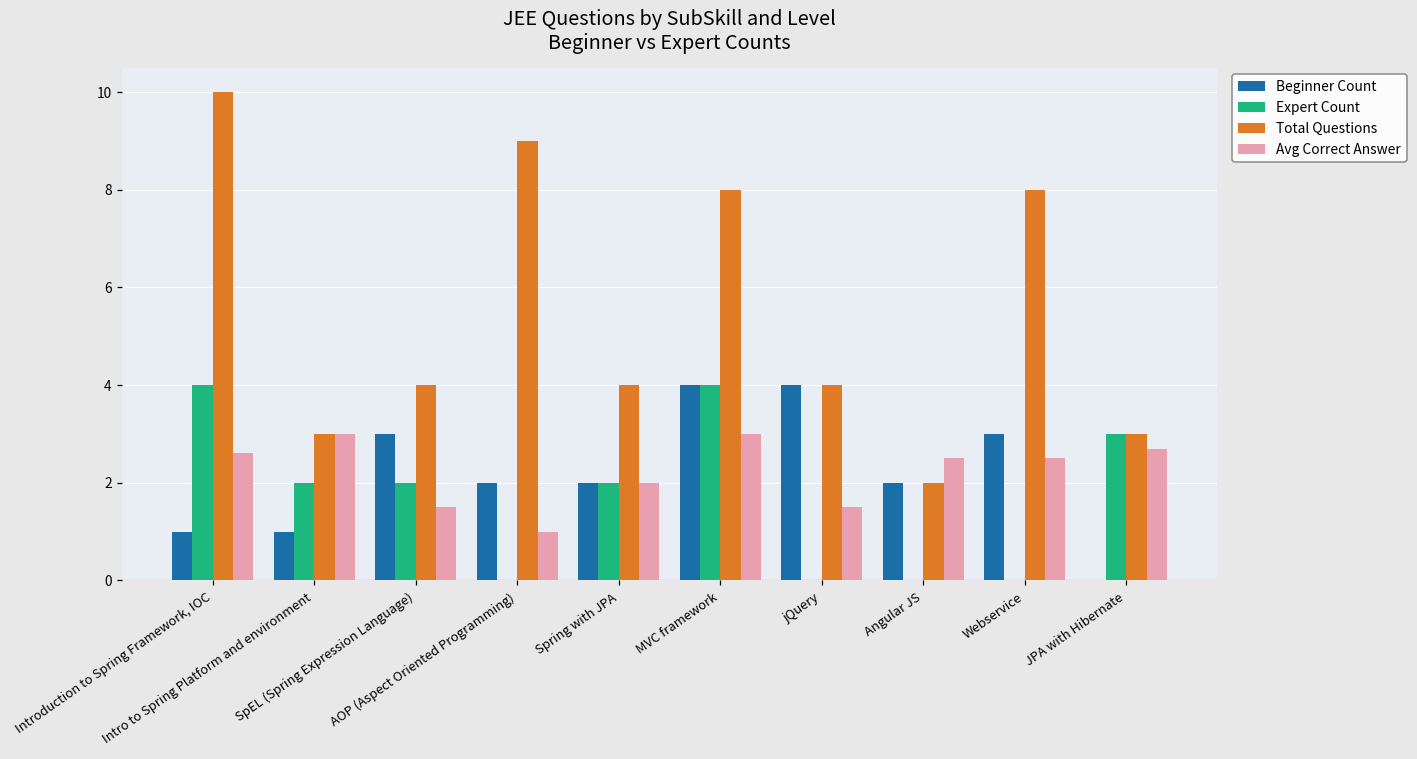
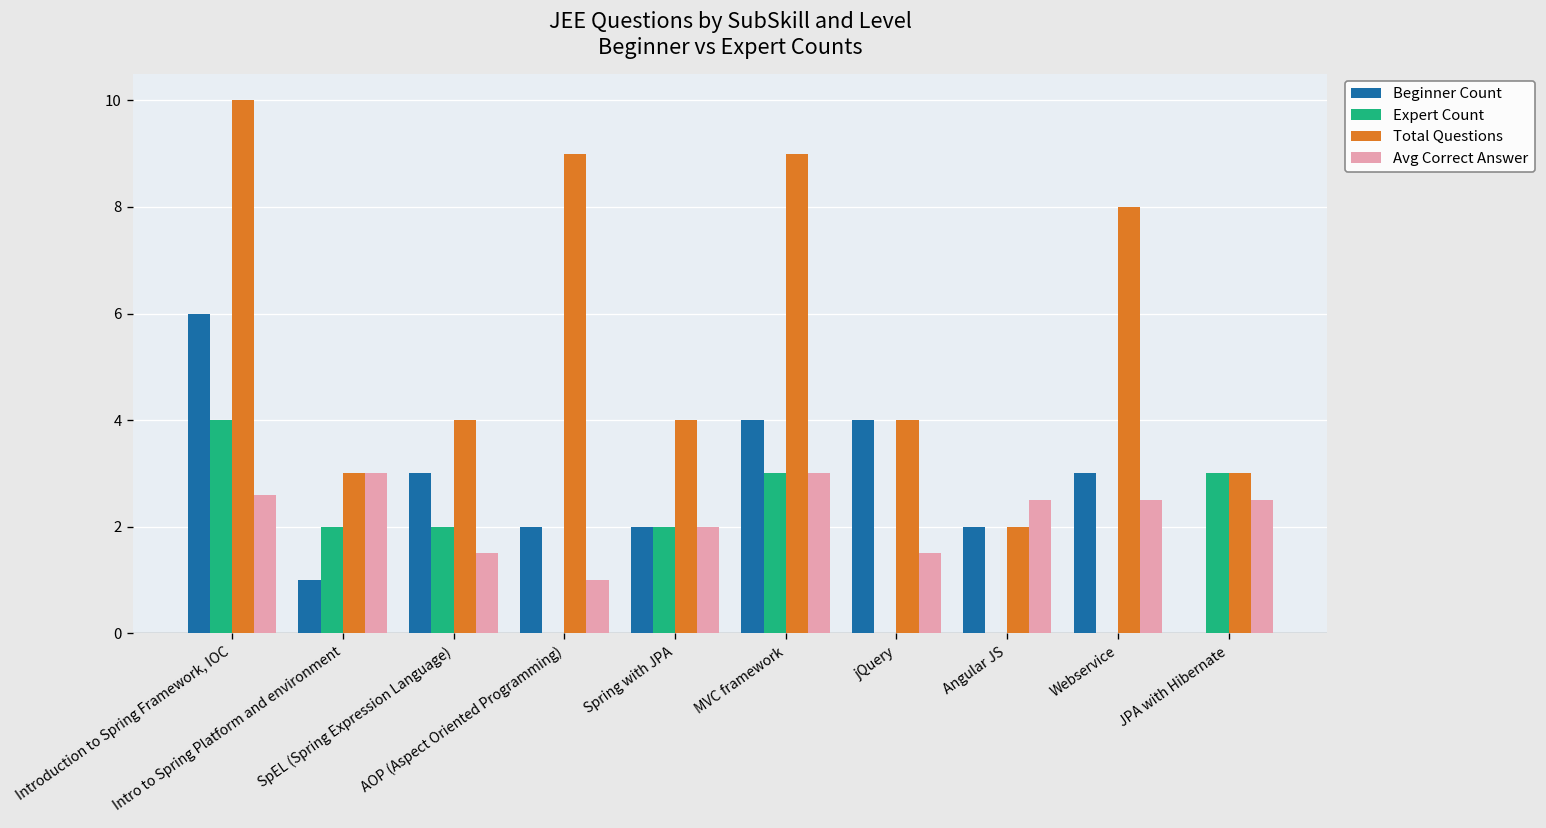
  {
    "Beginner Count": {
-     "Introduction to Spring Framework, IOC": 1,
+     "Introduction to Spring Framework, IOC": 6,
      "Intro to Spring Platform and environment": 1,
      "SpEL (Spring Expression Language)": 3,
      "AOP (Aspect Oriented Programming)": 2,
      "Spring with JPA": 2,
      "MVC framework": 4,
      "jQuery": 4,
      "Angular JS": 2,
      "Webservice": 3,
      "JPA with Hibernate": 0
    },
    "Expert Count": {
      "Introduction to Spring Framework, IOC": 4,
      "Intro to Spring Platform and environment": 2,
      "SpEL (Spring Expression Language)": 2,
      "AOP (Aspect Oriented Programming)": 0,
      "Spring with JPA": 2,
-     "MVC framework": 4,
+     "MVC framework": 3,
      "jQuery": 0,
      "Angular JS": 0,
      "Webservice": 0,
      "JPA with Hibernate": 3
    },
    "Total Questions": {
      "Introduction to Spring Framework, IOC": 10,
      "Intro to Spring Platform and environment": 3,
      "SpEL (Spring Expression Language)": 4,
      "AOP (Aspect Oriented Programming)": 9,
      "Spring with JPA": 4,
-     "MVC framework": 8,
+     "MVC framework": 9,
      "jQuery": 4,
      "Angular JS": 2,
      "Webservice": 8,
      "JPA with Hibernate": 3
    },
    "Avg Correct Answer": {
      "Introduction to Spring Framework, IOC": 2.6,
      "Intro to Spring Platform and environment": 3.0,
      "SpEL (Spring Expression Language)": 1.5,
      "AOP (Aspect Oriented Programming)": 1.0,
      "Spring with JPA": 2.0,
      "MVC framework": 3.0,
      "jQuery": 1.5,
      "Angular JS": 2.5,
      "Webservice": 2.5,
-     "JPA with Hibernate": 2.7
+     "JPA with Hibernate": 2.5
    }
  }
